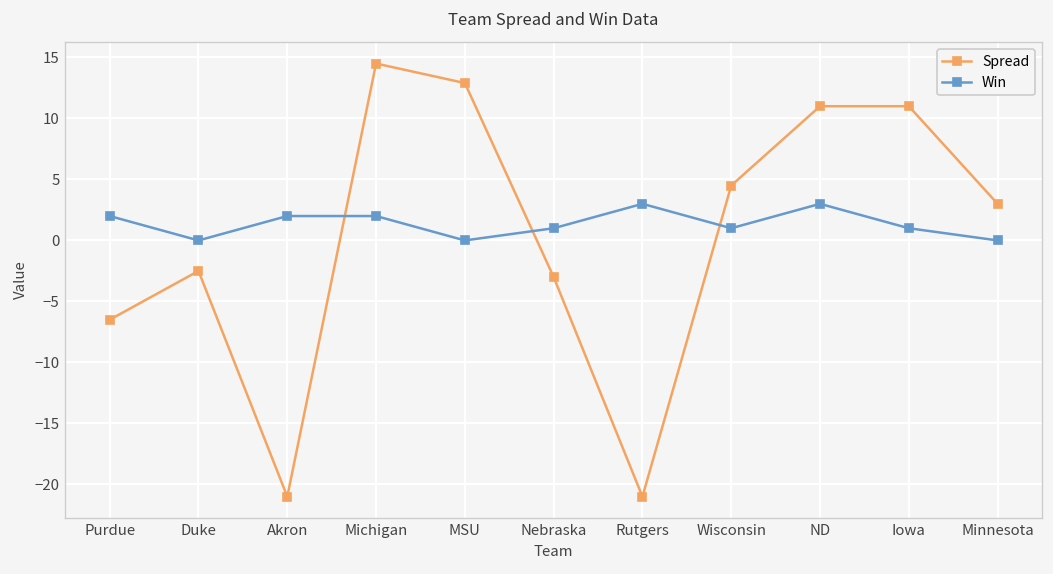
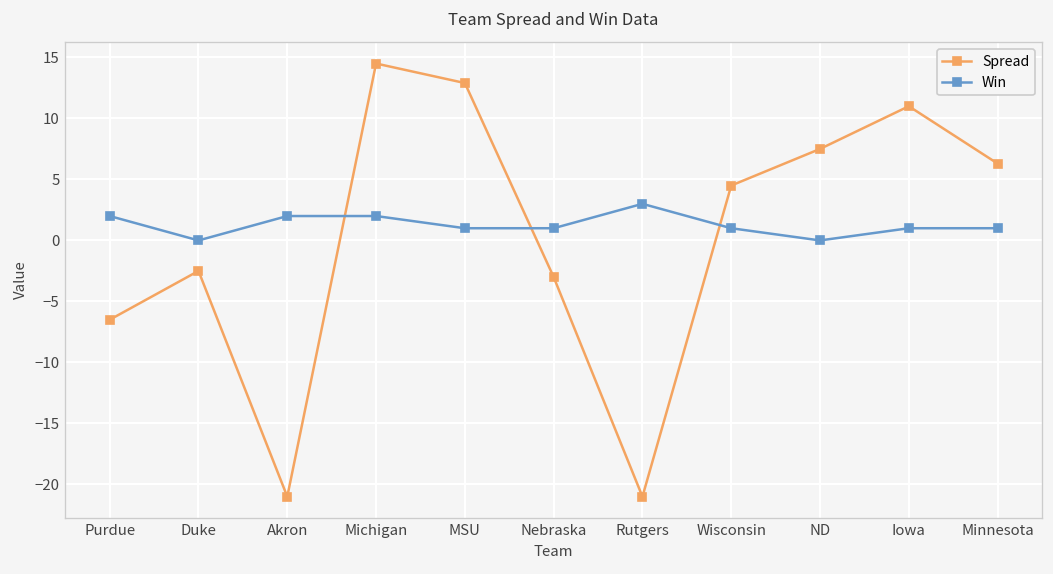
  {
    "Spread": {
      "Purdue": -6.5,
      "Duke": -2.5,
      "Akron": -21.0,
      "Michigan": 14.5,
      "MSU": 12.9,
      "Nebraska": -3.0,
      "Rutgers": -21.0,
      "Wisconsin": 4.5,
-     "ND": 11.0,
+     "ND": 7.5,
      "Iowa": 11.0,
-     "Minnesota": 3.0
+     "Minnesota": 6.3
    },
    "Win": {
      "Purdue": 2,
      "Duke": 0,
      "Akron": 2,
      "Michigan": 2,
-     "MSU": 0,
+     "MSU": 1,
      "Nebraska": 1,
      "Rutgers": 3,
      "Wisconsin": 1,
-     "ND": 3,
+     "ND": 0,
      "Iowa": 1,
-     "Minnesota": 0
+     "Minnesota": 1
    }
  }
